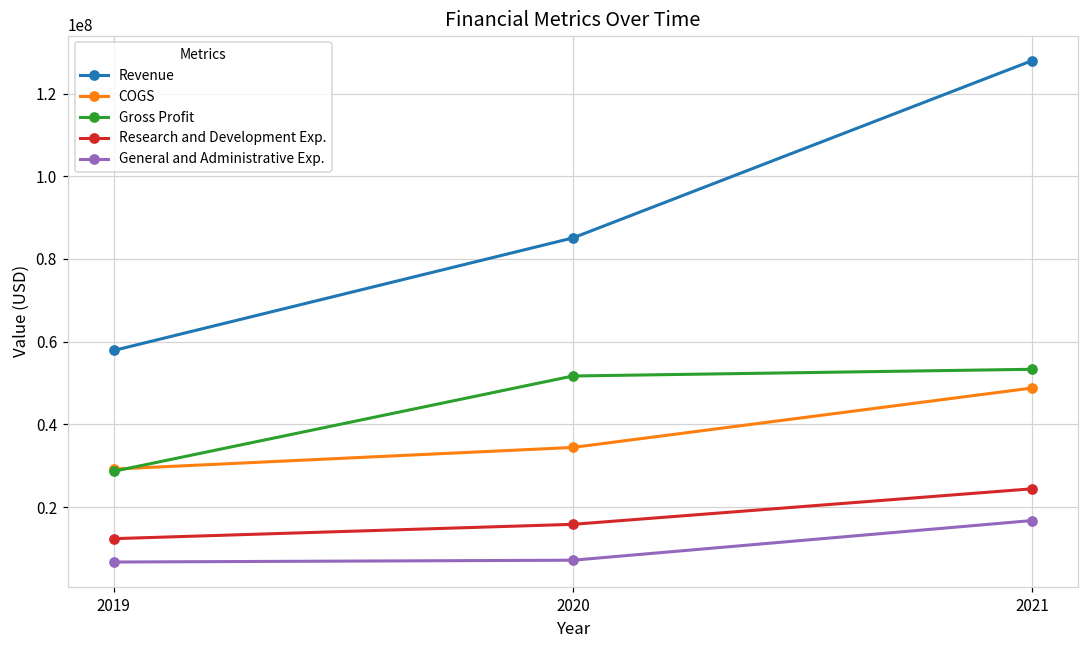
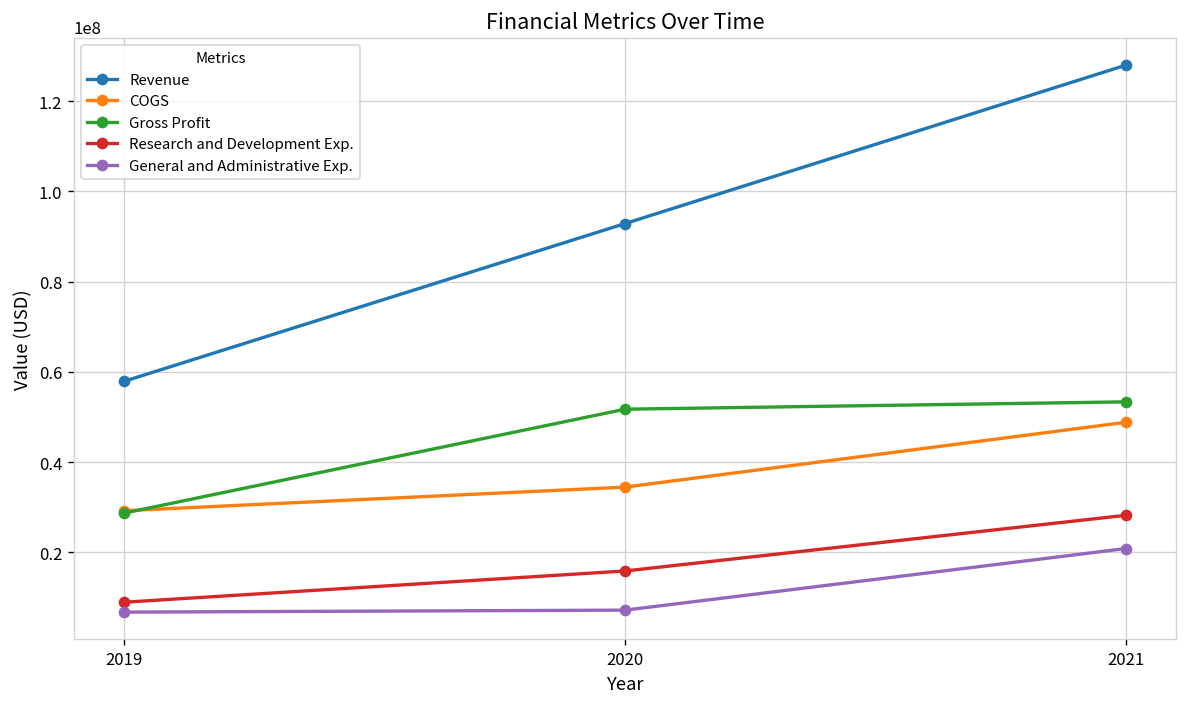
  {
    "Revenue": {
      "2019": 58000000,
-     "2020": 85000000,
+     "2020": 93000000,
      "2021": 128000000
    },
    "COGS": {
      "2020": 34000000,
      "2021": 49000000
    },
    "Gross Profit": {
      "2020": 52000000,
      "2021": 53000000
    },
    "Research and Development Exp.": {
-     "2019": 12000000,
+     "2019": 9000000,
      "2020": 16000000,
-     "2021": 24000000
+     "2021": 28000000
    },
    "General and Administrative Exp.": {
      "2019": 7000000,
      "2020": 7000000,
-     "2021": 17000000
+     "2021": 21000000
    }
  }
